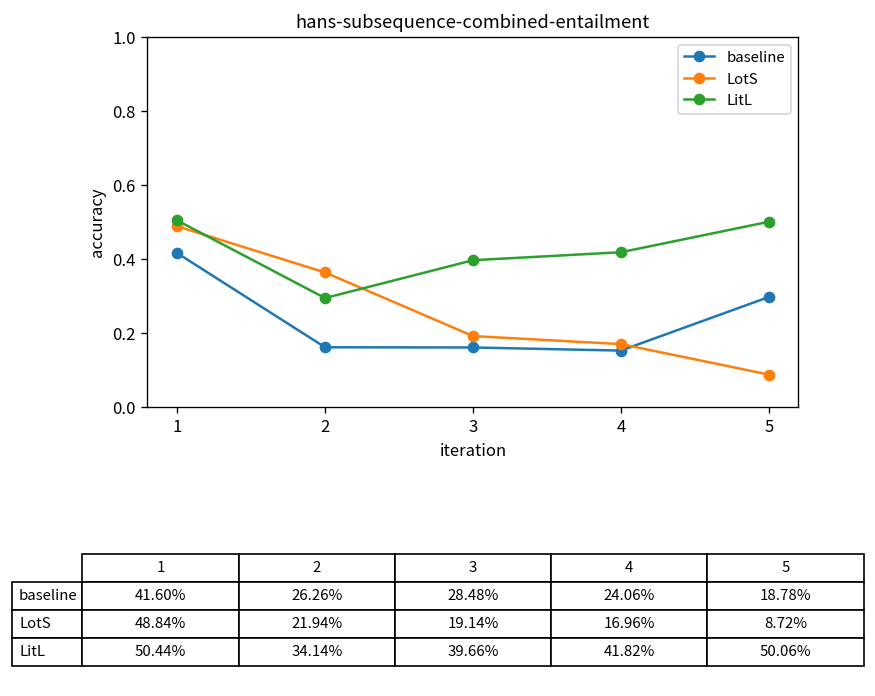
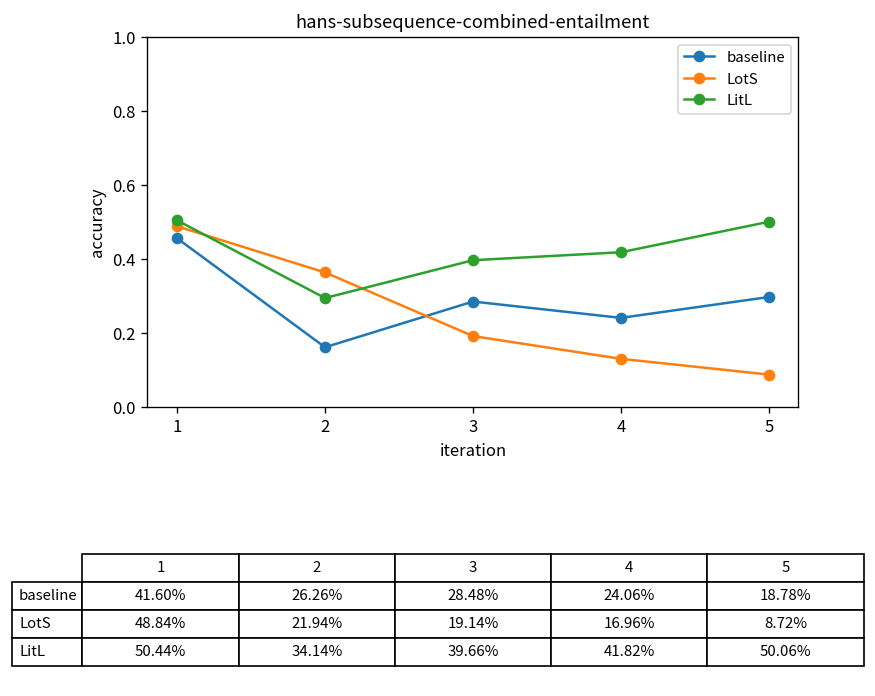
  {
    "baseline": {
-     "1": 0.42,
+     "1": 0.46,
      "2": 0.16,
-     "3": 0.16,
-     "4": 0.15,
+     "3": 0.28,
+     "4": 0.24,
      "5": 0.30
    },
    "LotS": {
      "1": 0.49,
      "2": 0.36,
      "3": 0.19,
-     "4": 0.17,
+     "4": 0.13,
      "5": 0.09
    },
    "LitL": {
      "1": 0.50,
      "2": 0.29,
      "3": 0.40,
      "4": 0.42,
      "5": 0.50
    }
  }
